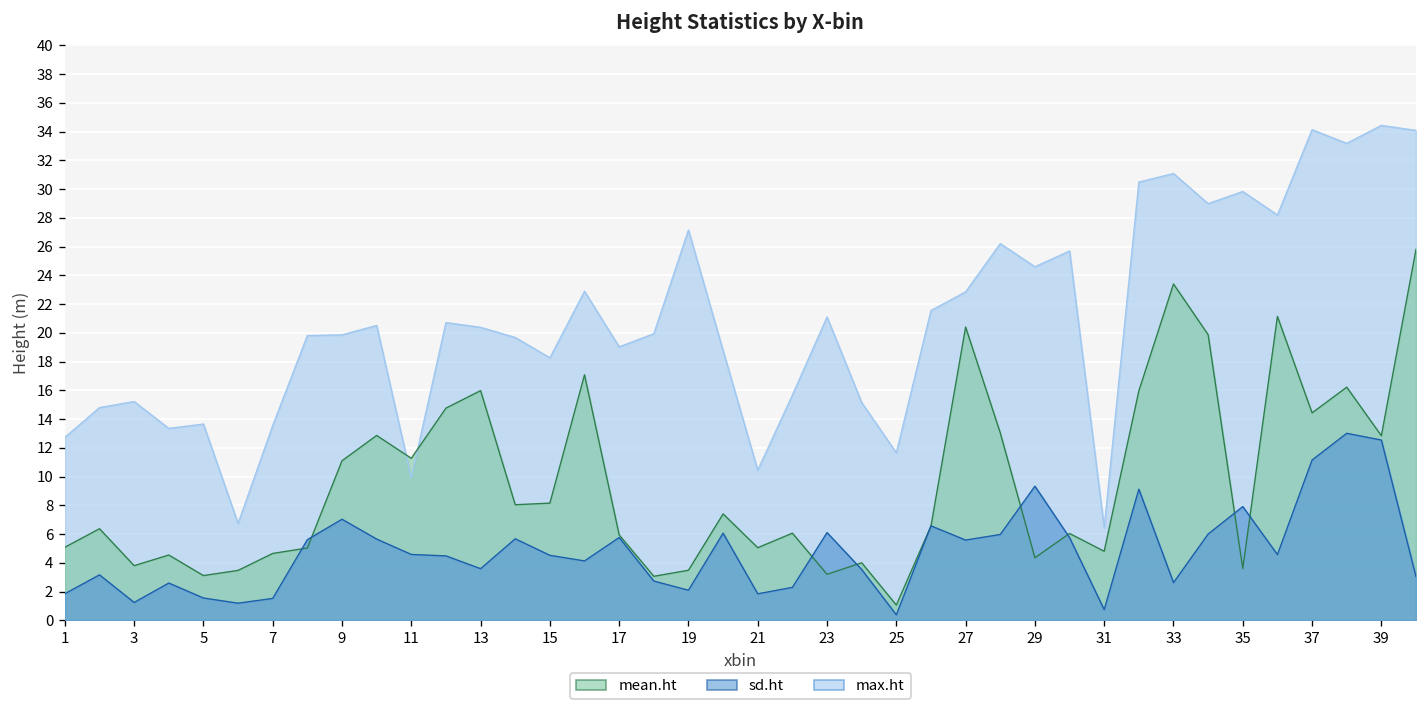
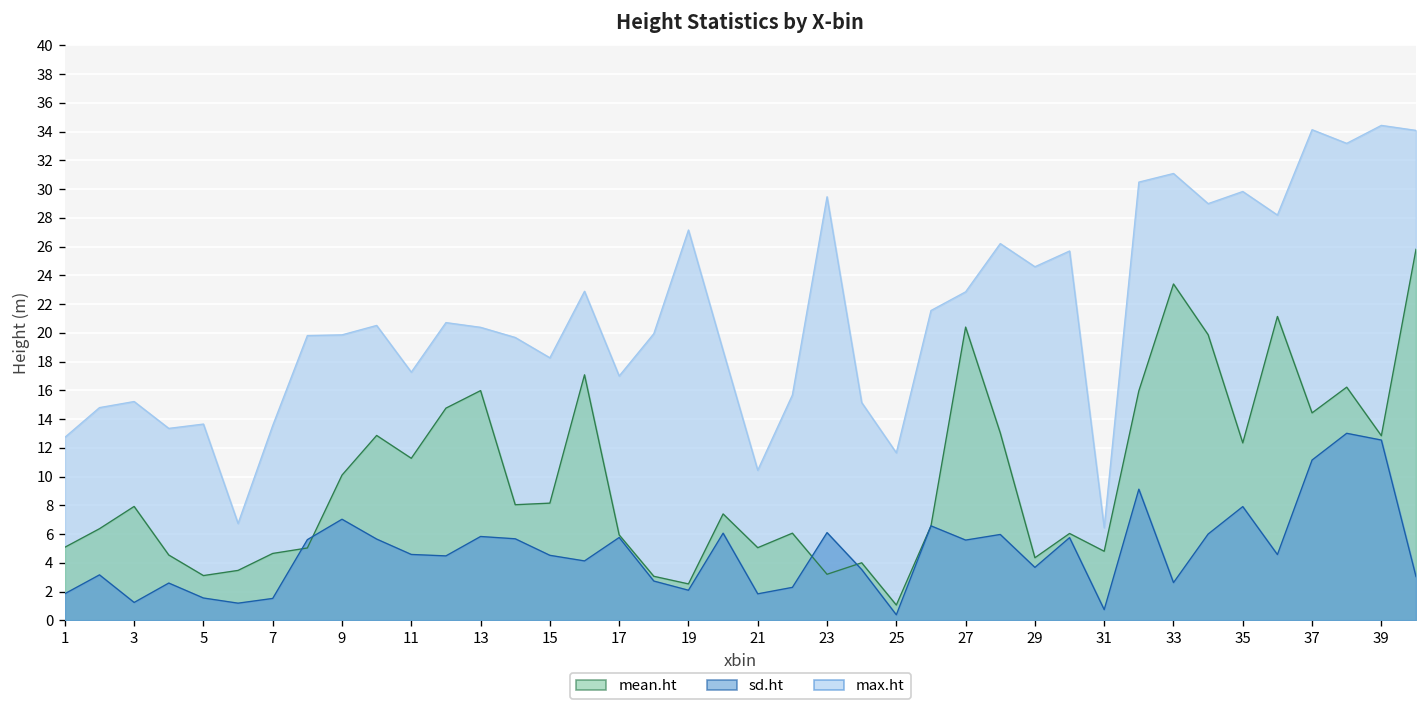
  {
    "max.ht": {
      "1": 12.7,
      "3": 15.2,
      "5": 13.7,
      "7": 13.5,
      "9": 19.9,
-     "11": 9.9,
+     "11": 17.3,
      "13": 20.4,
      "15": 18.3,
-     "17": 19.0,
+     "17": 17.0,
      "19": 27.2,
      "21": 10.4,
-     "23": 21.1,
+     "23": 29.5,
      "25": 11.7,
      "27": 22.9,
      "29": 24.6,
      "31": 6.4,
      "33": 31.1,
      "35": 29.8,
      "37": 34.1,
      "39": 34.4
    },
    "mean.ht": {
      "1": 5.1,
-     "3": 3.8,
+     "3": 7.9,
      "5": 3.1,
      "7": 4.7,
-     "9": 11.1,
+     "9": 10.1,
      "11": 11.3,
      "13": 16.0,
      "15": 8.2,
-     "19": 3.5,
+     "19": 2.5,
      "21": 5.1,
      "23": 3.2,
      "25": 1.1,
      "27": 20.4,
      "29": 4.4,
      "31": 4.8,
      "33": 23.4,
-     "35": 3.6,
+     "35": 12.3,
      "37": 14.4,
      "39": 12.8
    },
    "sd.ht": {
      "1": 1.9,
      "3": 1.2,
      "5": 1.6,
      "7": 1.5,
      "9": 7.0,
      "11": 4.6,
-     "13": 3.6,
+     "13": 5.8,
      "15": 4.5,
      "19": 2.1,
      "21": 1.8,
      "23": 6.1,
      "25": 0.4,
      "27": 5.6,
-     "29": 9.3,
+     "29": 3.7,
      "31": 0.7,
      "33": 2.6,
      "35": 7.9,
      "37": 11.2,
      "39": 12.5
    }
  }
